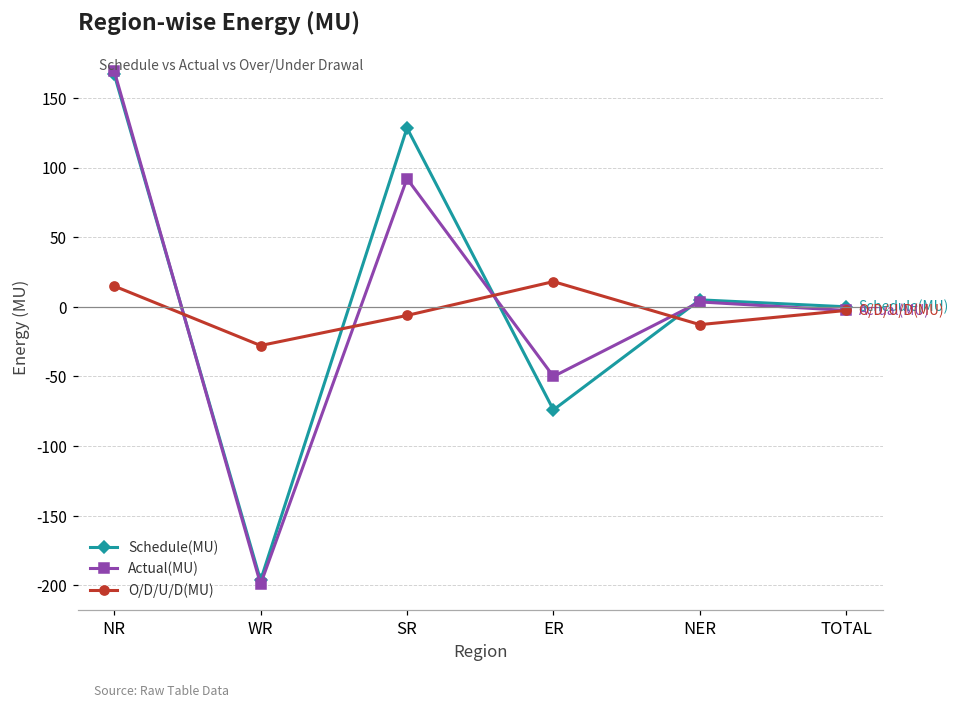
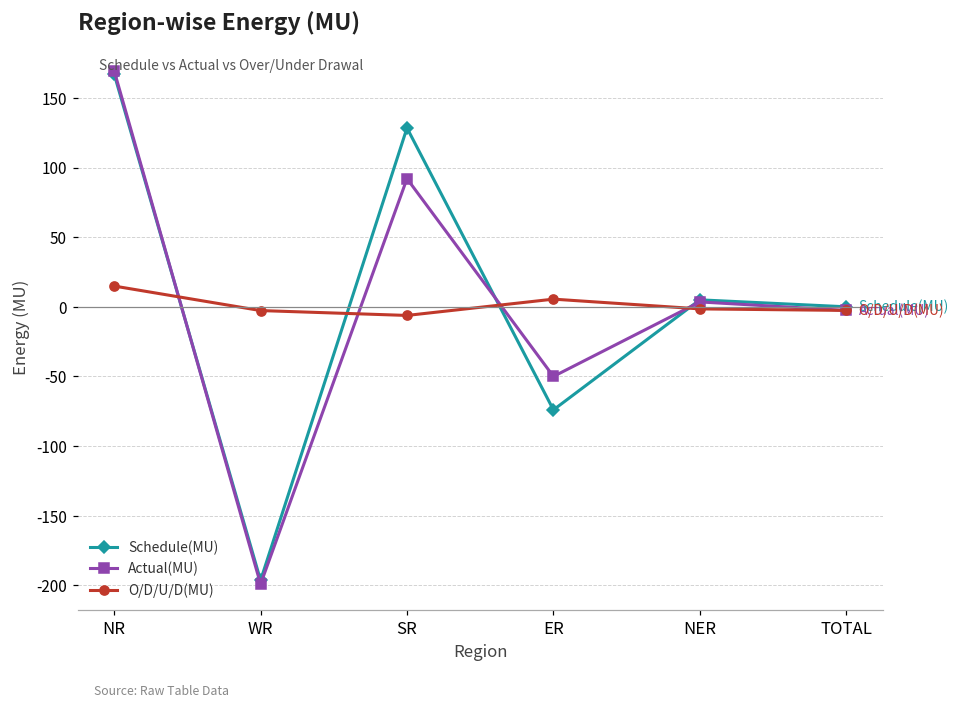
  {
    "Schedule(MU)": {
      "NR": 167,
      "WR": -196,
      "SR": 128,
      "ER": -74,
      "TOTAL": 0
    },
    "Actual(MU)": {
      "NR": 170,
      "WR": -199,
      "SR": 92,
      "ER": -50
    },
    "O/D/U/D(MU)": {
      "NR": 15,
-     "WR": -28,
+     "WR": -3,
      "SR": -6,
-     "ER": 18,
-     "NER": -13
+     "ER": 6,
+     "NER": -2
    }
  }
